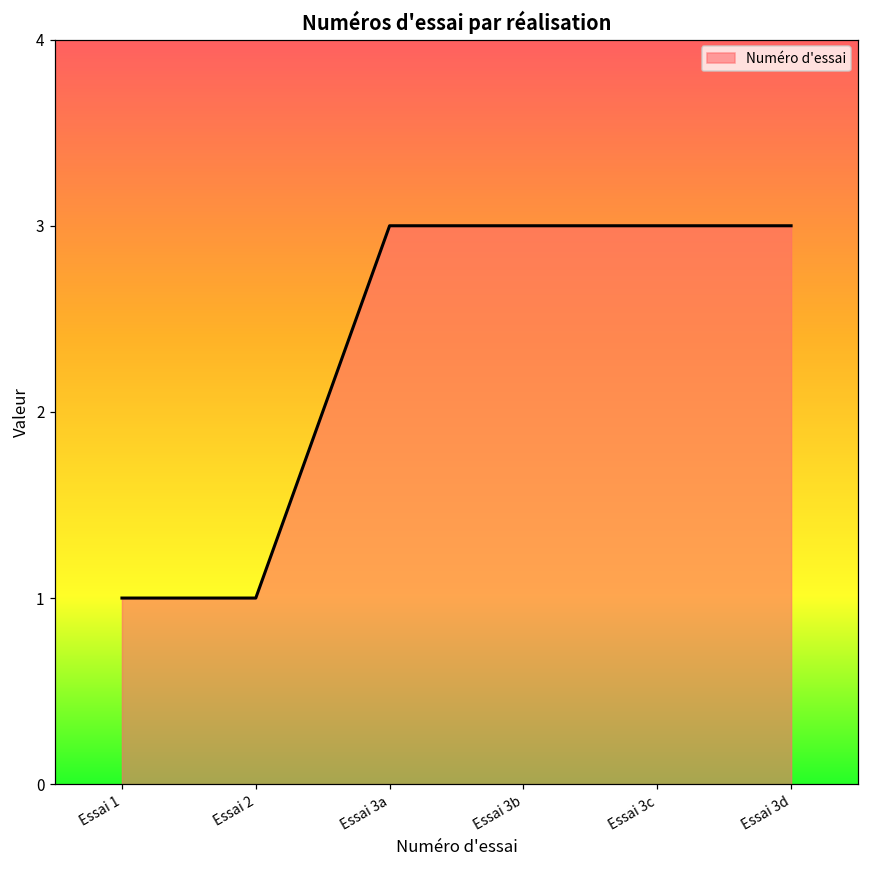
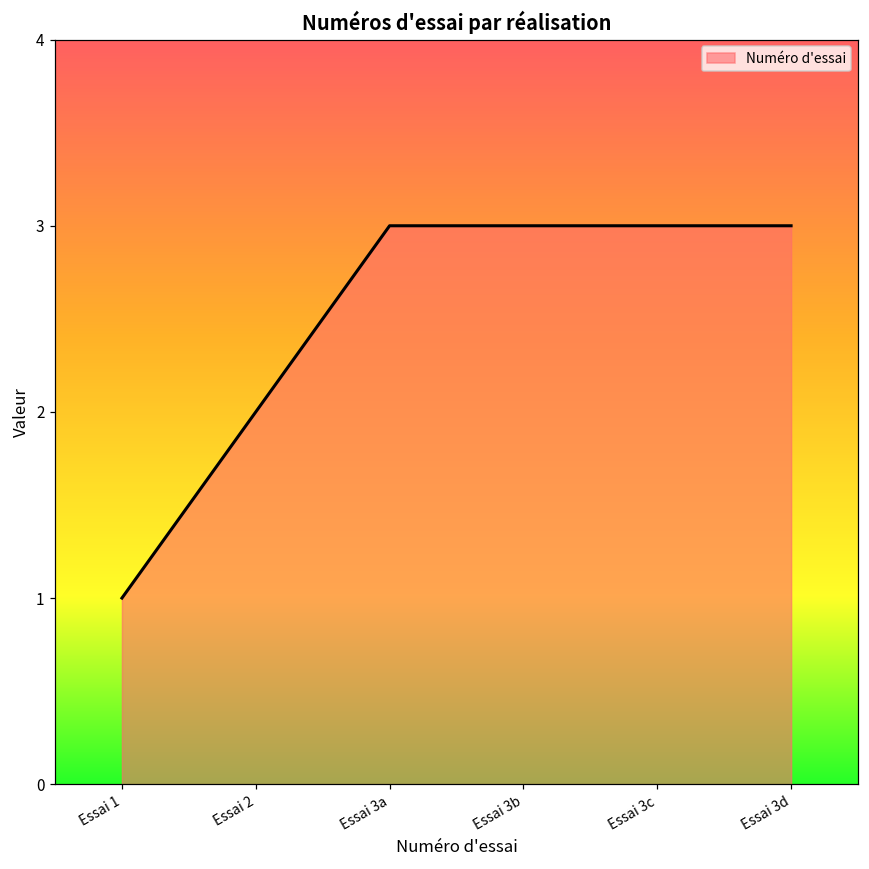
  {
    "Essai 1": 1,
-   "Essai 2": 1,
+   "Essai 2": 2,
    "Essai 3a": 3,
    "Essai 3b": 3,
    "Essai 3c": 3,
    "Essai 3d": 3
  }
